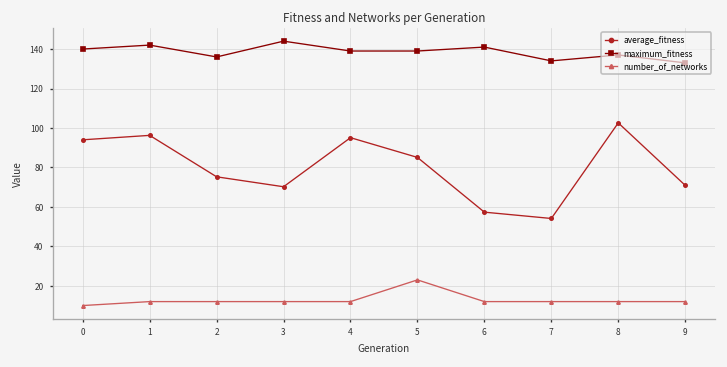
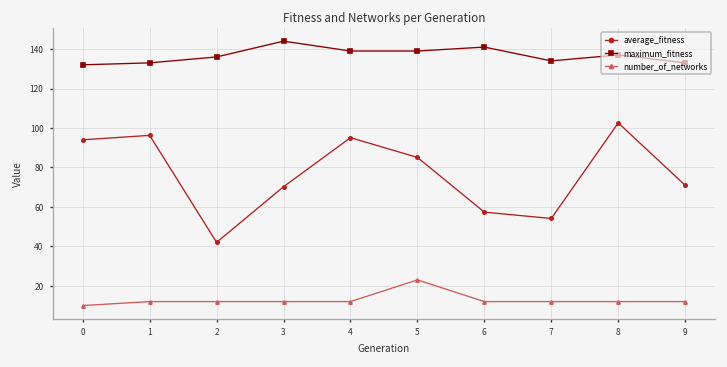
  {
    "average_fitness": {
      "0": 94,
      "1": 96,
-     "2": 75,
+     "2": 42,
      "3": 70,
      "4": 95,
      "5": 85,
      "6": 57,
      "7": 54,
      "8": 103,
      "9": 71
    },
    "maximum_fitness": {
-     "0": 140,
-     "1": 142,
+     "0": 132,
+     "1": 133,
      "2": 136,
      "3": 144,
      "4": 139,
      "5": 139,
      "6": 141,
      "7": 134
    },
    "number_of_networks": {
      "0": 10,
      "1": 12,
      "2": 12,
      "3": 12,
      "4": 12,
      "5": 23,
      "6": 12,
      "7": 12,
      "8": 12,
      "9": 12
    }
  }
